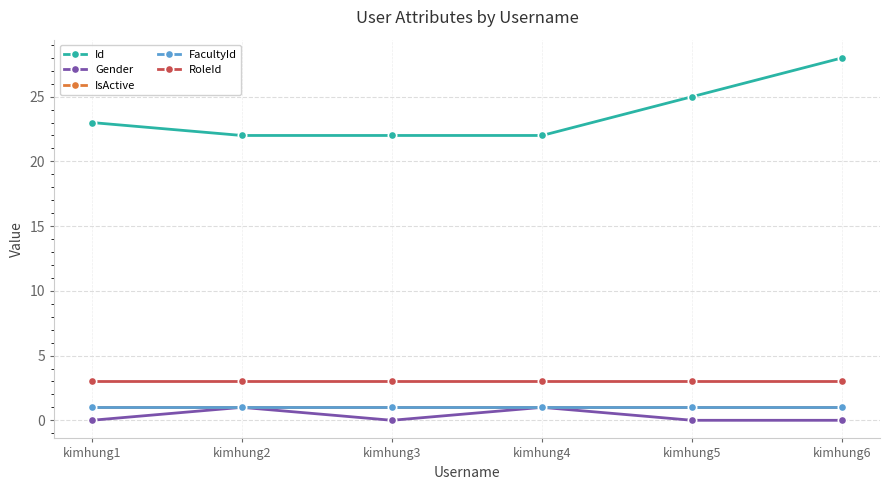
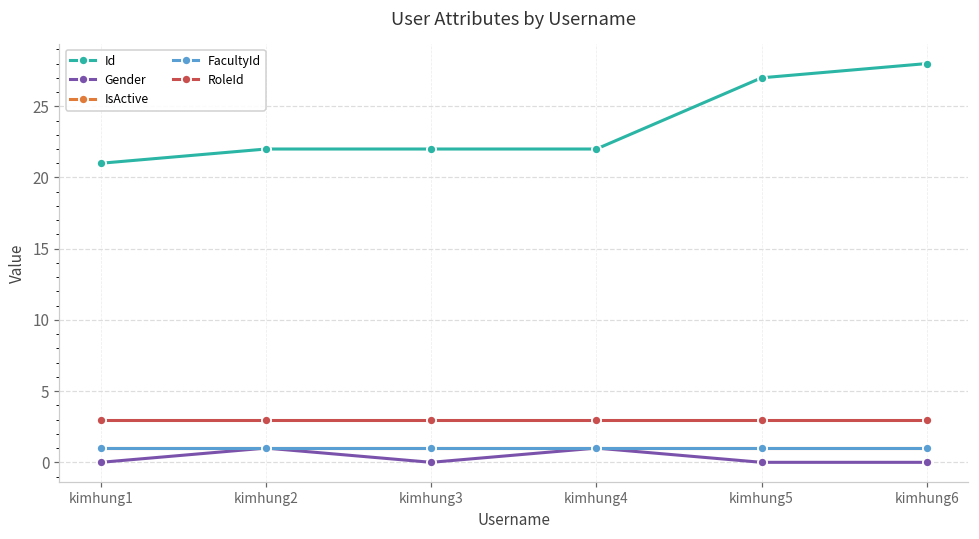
  {
    "Id": {
-     "kimhung1": 23,
+     "kimhung1": 21,
      "kimhung2": 22,
      "kimhung3": 22,
      "kimhung4": 22,
-     "kimhung5": 25,
+     "kimhung5": 27,
      "kimhung6": 28
    },
    "Gender": {
      "kimhung1": 0,
      "kimhung3": 0,
      "kimhung5": 0,
      "kimhung6": 0
    },
    "FacultyId": {
      "kimhung1": 1,
      "kimhung3": 1,
      "kimhung5": 1,
      "kimhung6": 1
    },
    "RoleId": {
      "kimhung1": 3,
      "kimhung2": 3,
      "kimhung3": 3,
      "kimhung4": 3,
      "kimhung5": 3,
      "kimhung6": 3
    }
  }
